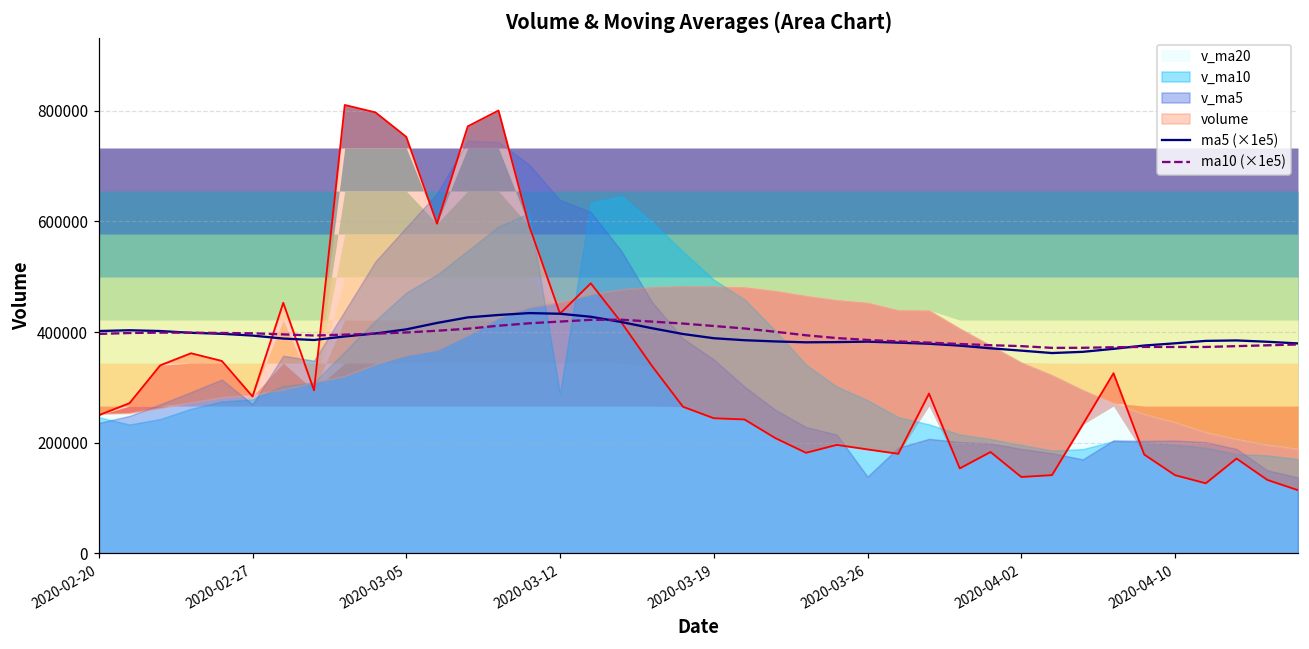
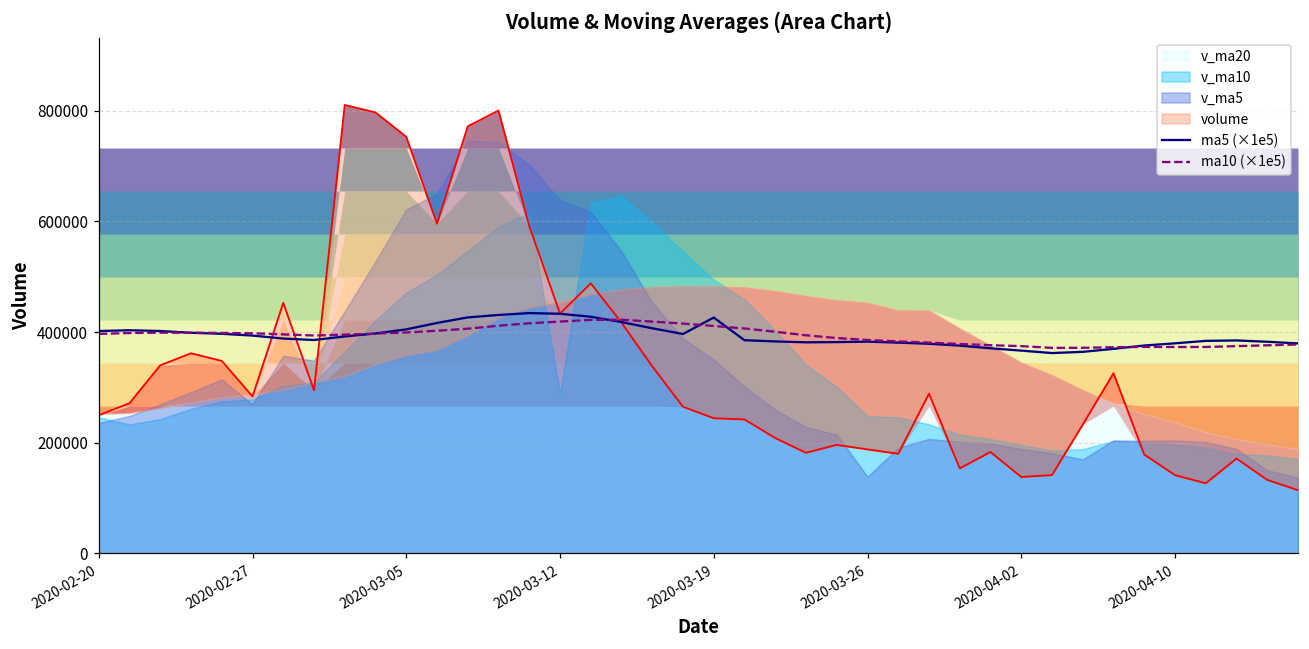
  {
    "ma5 (×1e5)": {
      "2020-02-20": 400000,
      "2020-03-05": 400000,
-     "2020-03-19": 390000,
+     "2020-03-19": 430000,
      "2020-04-02": 370000,
      "2020-04-10": 380000
    },
    "ma10 (×1e5)": {
      "2020-02-20": 400000,
      "2020-03-05": 400000,
      "2020-03-12": 420000,
      "2020-03-19": 410000,
      "2020-04-02": 370000,
      "2020-04-10": 370000
    },
    "v_ma10": {
      "2020-02-27": 280000,
      "2020-03-05": 470000,
      "2020-03-12": 290000,
-     "2020-03-26": 280000,
+     "2020-03-26": 250000,
      "2020-04-02": 200000,
      "2020-04-10": 200000
    },
    "v_ma5": {
      "2020-02-20": 240000,
      "2020-02-27": 270000,
-     "2020-03-05": 590000,
+     "2020-03-05": 620000,
      "2020-03-12": 640000,
      "2020-03-19": 350000,
      "2020-03-26": 140000,
      "2020-04-02": 190000,
      "2020-04-10": 200000
    }
  }
